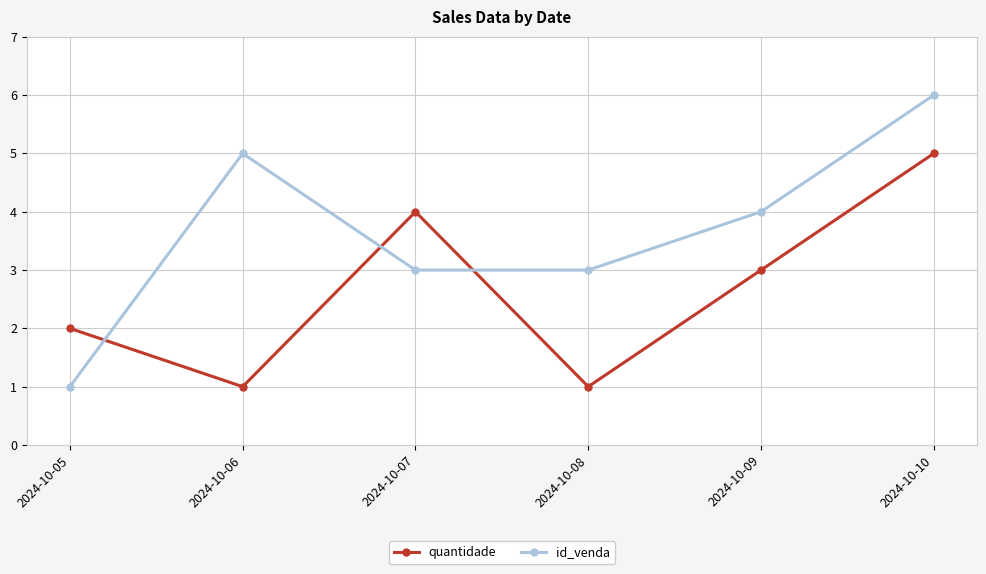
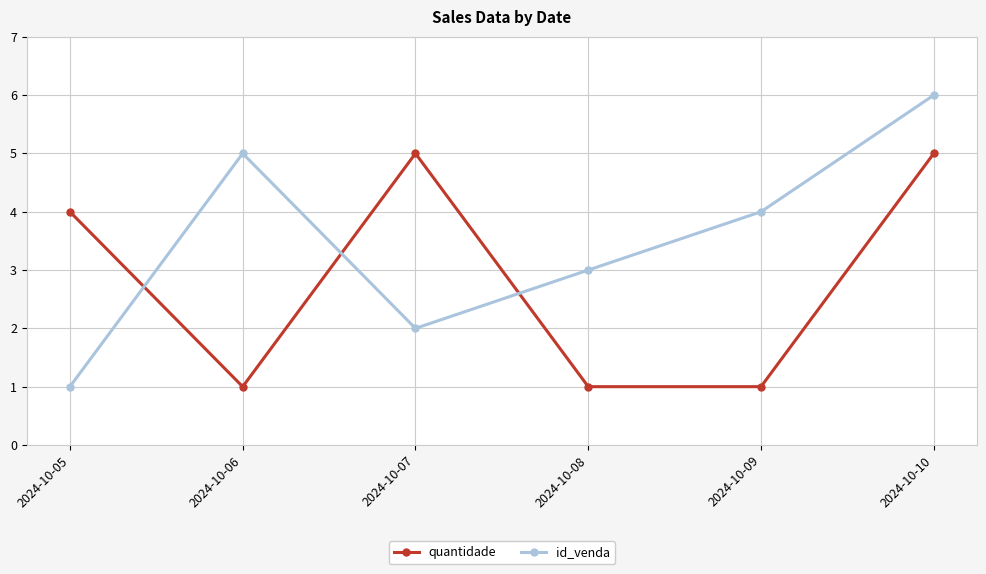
  {
    "quantidade": {
-     "2024-10-05": 2,
+     "2024-10-05": 4,
      "2024-10-06": 1,
-     "2024-10-07": 4,
+     "2024-10-07": 5,
      "2024-10-08": 1,
-     "2024-10-09": 3,
+     "2024-10-09": 1,
      "2024-10-10": 5
    },
    "id_venda": {
      "2024-10-05": 1,
      "2024-10-06": 5,
-     "2024-10-07": 3,
+     "2024-10-07": 2,
      "2024-10-08": 3,
      "2024-10-09": 4,
      "2024-10-10": 6
    }
  }
